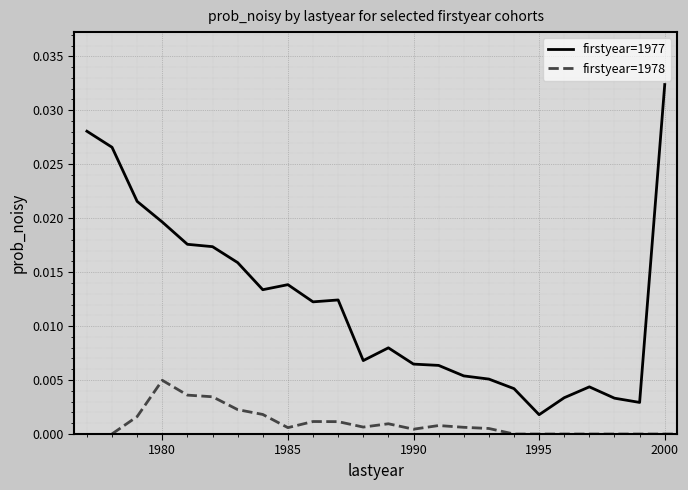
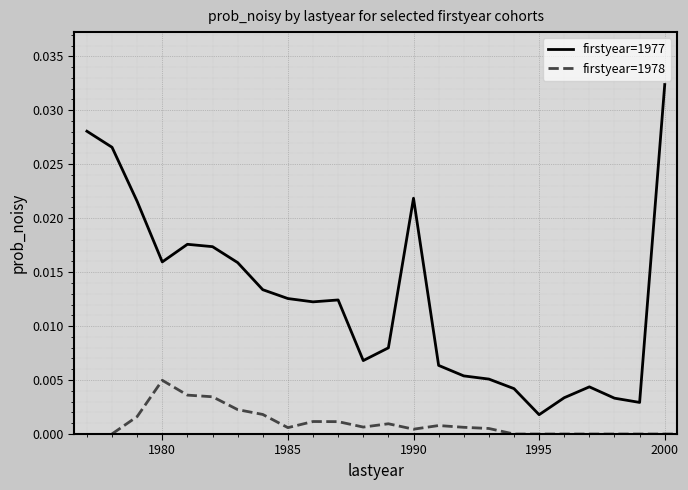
  {
    "firstyear=1977": {
-     "1980": 0.0196,
-     "1985": 0.0138,
-     "1990": 0.0065,
+     "1980": 0.0159,
+     "1985": 0.0126,
+     "1990": 0.0219,
      "1995": 0.0018,
      "2000": 0.0324
    },
    "firstyear=1978": {
      "1980": 0.0050,
      "1985": 0.0006,
      "1990": 0.0004,
      "1995": 0.0000,
      "2000": 0.0000
    }
  }
